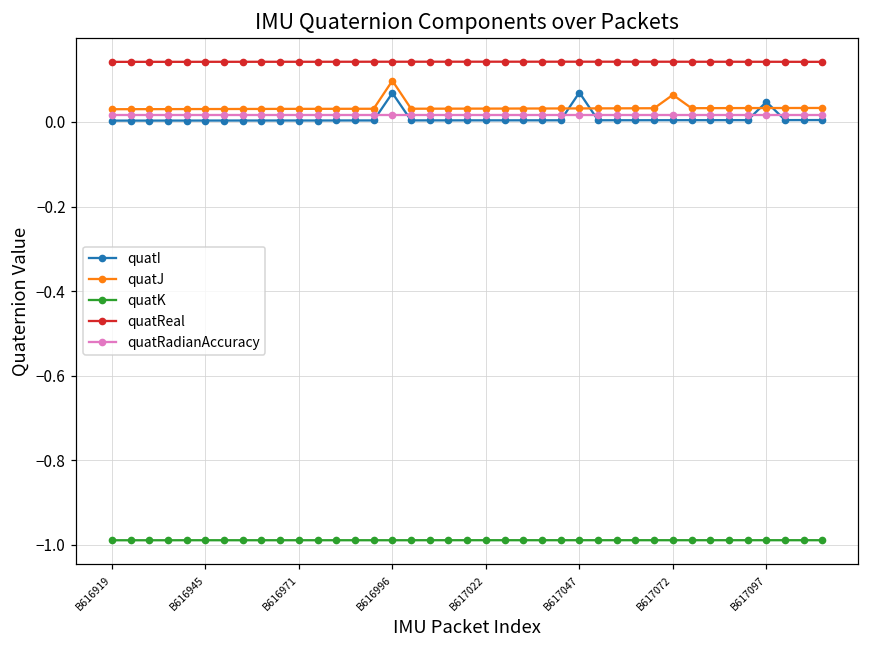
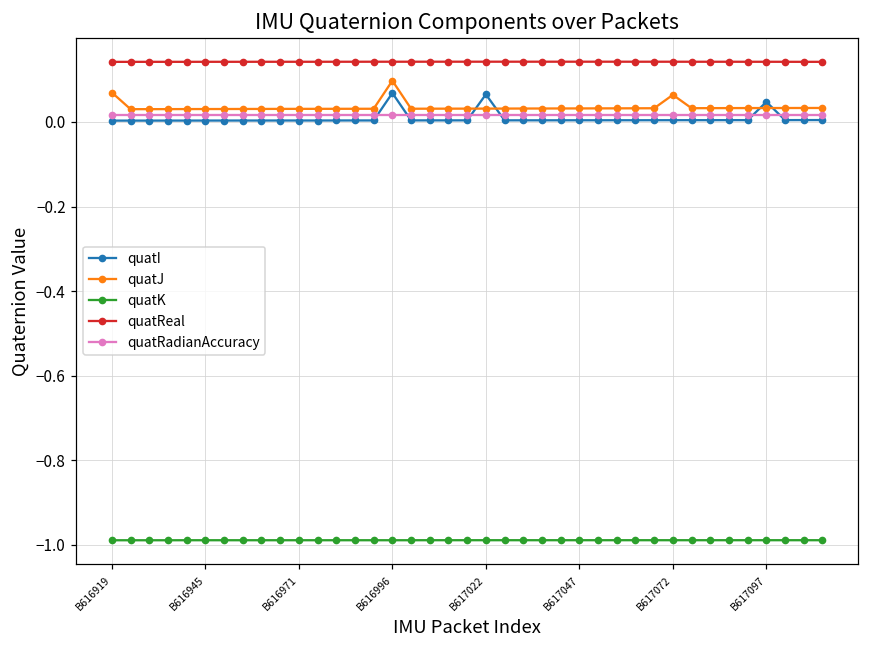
  {
    "quatI": {
      "B616919": 0.00,
      "B616945": 0.00,
      "B616971": 0.00,
      "B616996": 0.07,
-     "B617022": 0.00,
-     "B617047": 0.07,
+     "B617022": 0.07,
+     "B617047": 0.00,
      "B617072": 0.00,
      "B617097": 0.05
    },
    "quatJ": {
-     "B616919": 0.03,
+     "B616919": 0.07,
      "B616945": 0.03,
      "B616971": 0.03,
      "B616996": 0.10,
      "B617022": 0.03,
      "B617047": 0.03,
      "B617072": 0.06,
      "B617097": 0.03
    },
    "quatK": {
      "B616919": -0.99,
      "B616945": -0.99,
      "B616971": -0.99,
      "B616996": -0.99,
      "B617022": -0.99,
      "B617047": -0.99,
      "B617072": -0.99,
      "B617097": -0.99
    },
    "quatReal": {
      "B616919": 0.14,
      "B616945": 0.14,
      "B616971": 0.14,
      "B616996": 0.14,
      "B617022": 0.14,
      "B617047": 0.14,
      "B617072": 0.14,
      "B617097": 0.14
    },
    "quatRadianAccuracy": {
      "B616919": 0.02,
      "B616945": 0.02,
      "B616971": 0.02,
      "B616996": 0.02,
      "B617022": 0.02,
      "B617047": 0.02,
      "B617072": 0.02,
      "B617097": 0.02
    }
  }
